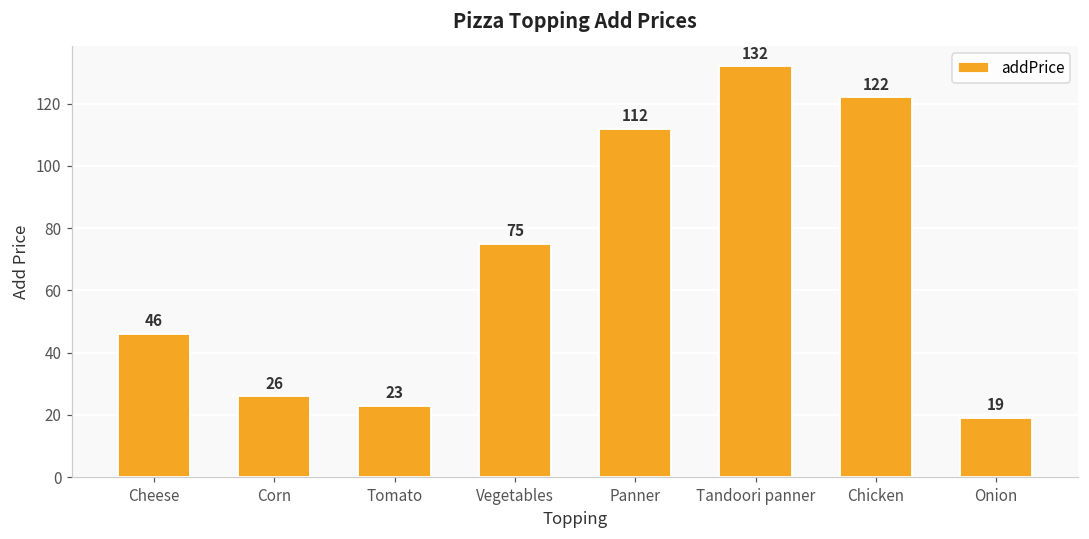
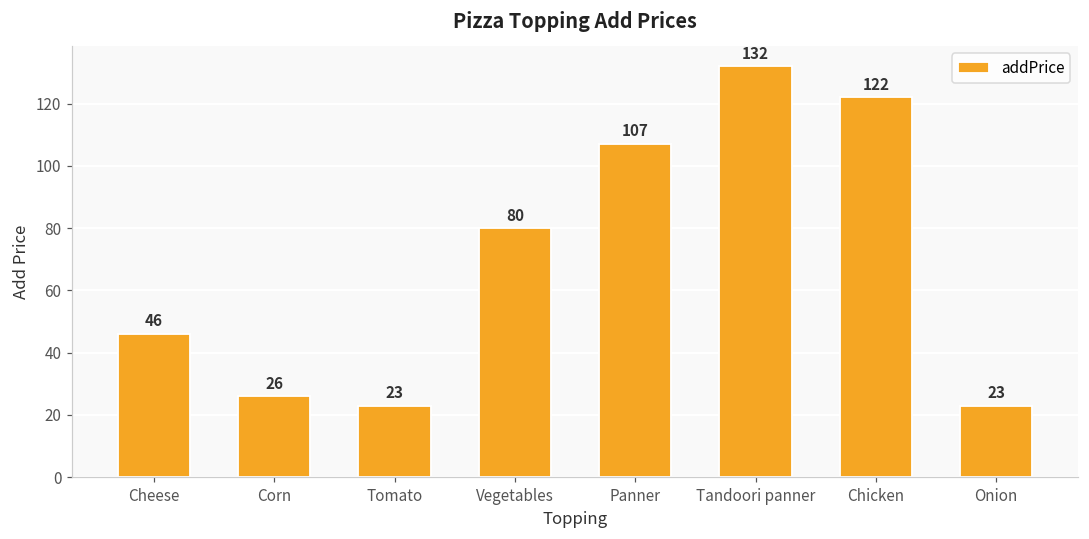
  {
    "Cheese": 46,
    "Corn": 26,
    "Tomato": 23,
-   "Vegetables": 75,
-   "Panner": 112,
+   "Vegetables": 80,
+   "Panner": 107,
    "Tandoori panner": 132,
    "Chicken": 122,
-   "Onion": 19
+   "Onion": 23
  }
